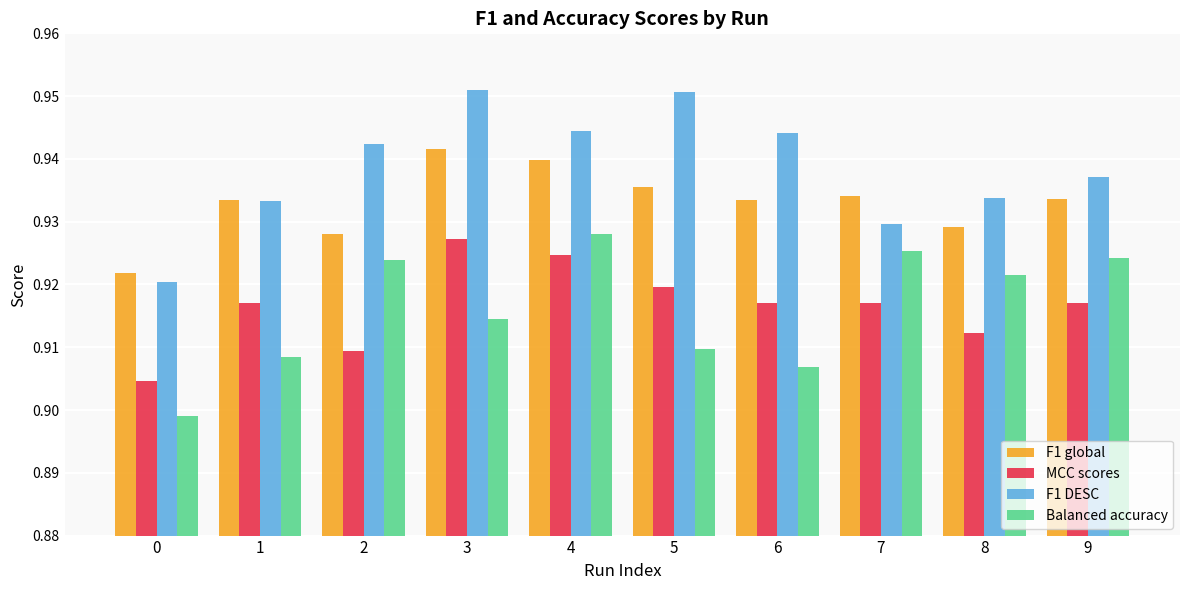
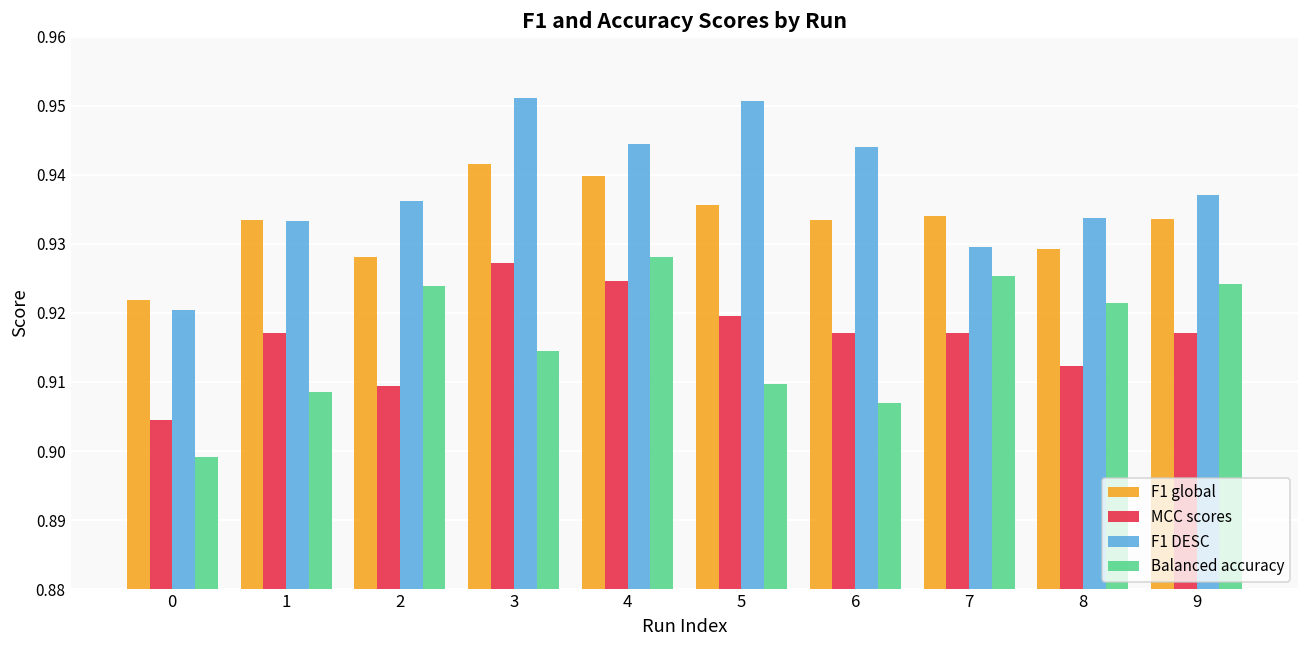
  {
    "F1 global": {
      "0": 0.922,
      "1": 0.934,
      "2": 0.928,
      "3": 0.942,
      "4": 0.940,
      "5": 0.936,
      "6": 0.933,
      "7": 0.934,
      "8": 0.929,
      "9": 0.934
    },
    "MCC scores": {
      "0": 0.905,
      "1": 0.917,
      "2": 0.909,
      "3": 0.927,
      "4": 0.925,
      "5": 0.920,
      "6": 0.917,
      "7": 0.917,
      "8": 0.912,
      "9": 0.917
    },
    "F1 DESC": {
      "0": 0.920,
      "1": 0.933,
-     "2": 0.942,
+     "2": 0.936,
      "3": 0.951,
      "4": 0.944,
      "5": 0.951,
      "6": 0.944,
      "7": 0.930,
      "8": 0.934,
      "9": 0.937
    },
    "Balanced accuracy": {
      "0": 0.899,
      "1": 0.909,
      "2": 0.924,
      "3": 0.914,
      "4": 0.928,
      "5": 0.910,
      "6": 0.907,
      "7": 0.925,
      "8": 0.921,
      "9": 0.924
    }
  }
